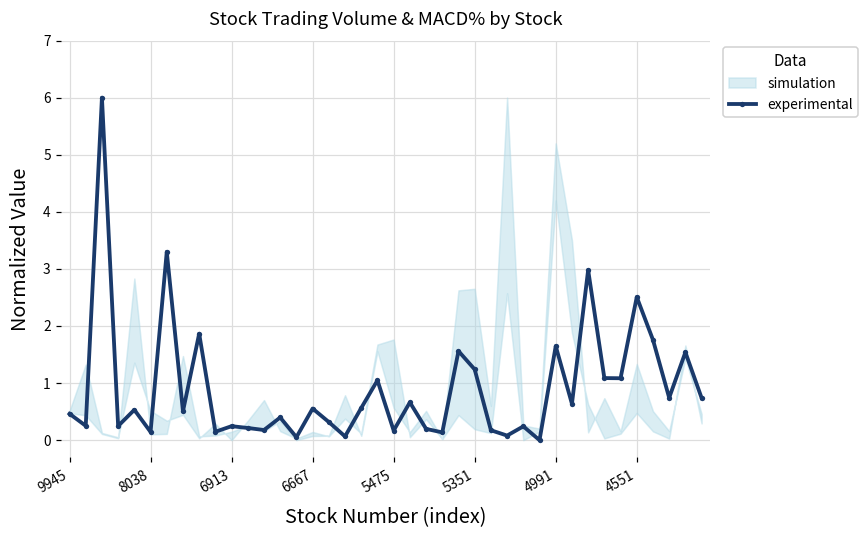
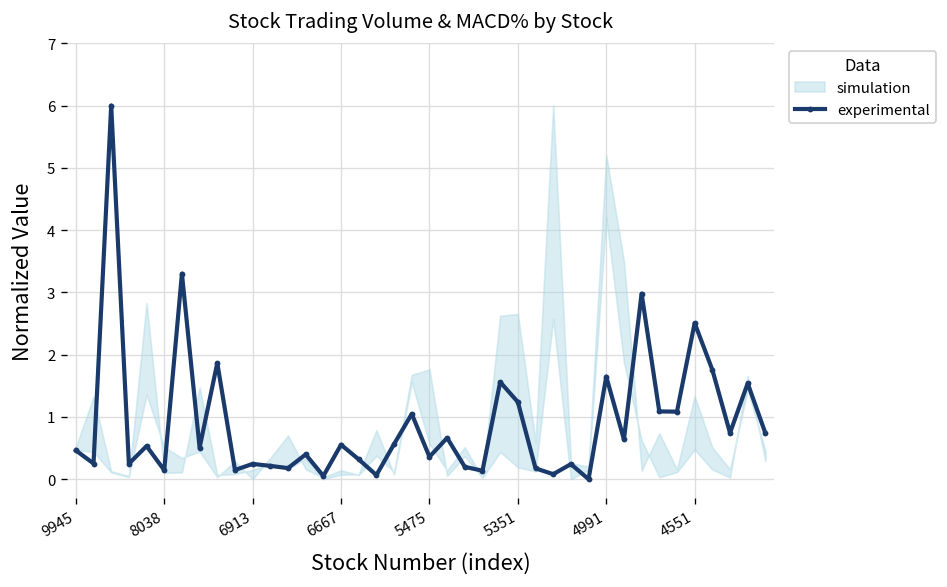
  {
    "experimental": {
      "9945": 0.5,
      "8038": 0.1,
      "6913": 0.2,
      "6667": 0.6,
-     "5475": 0.2,
+     "5475": 0.4,
      "5351": 1.2,
      "4991": 1.6,
      "4551": 2.5
    },
    "simulation": {
      "6913": 0.1
    }
  }
